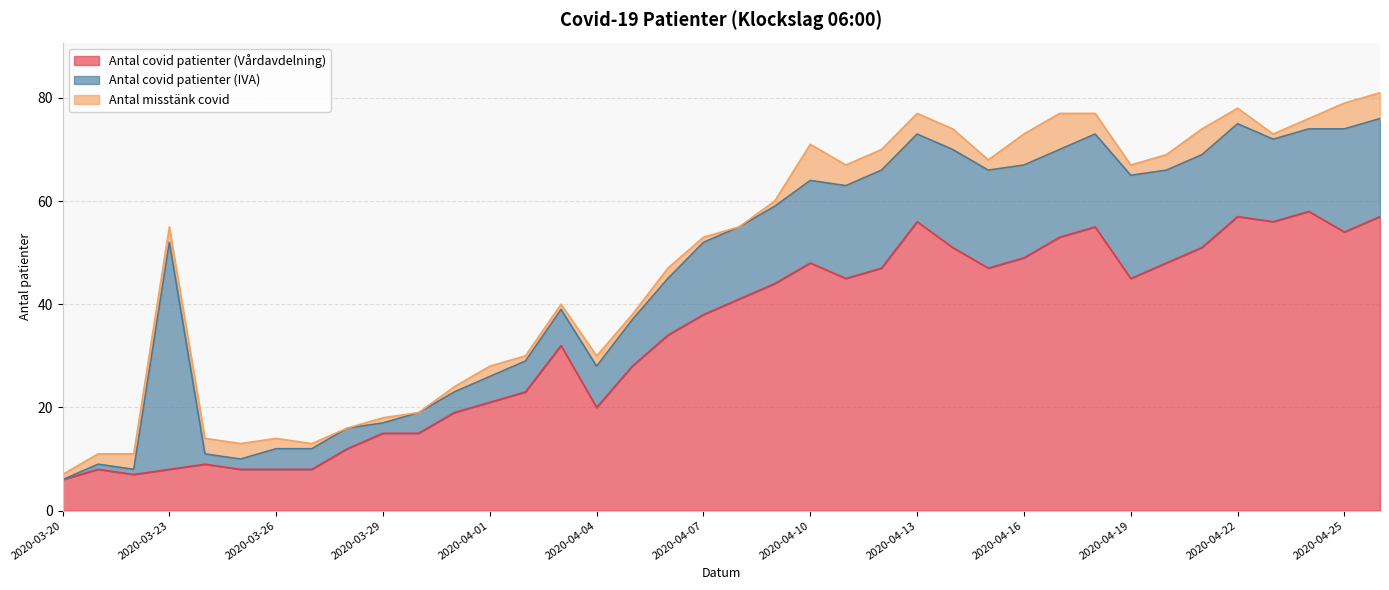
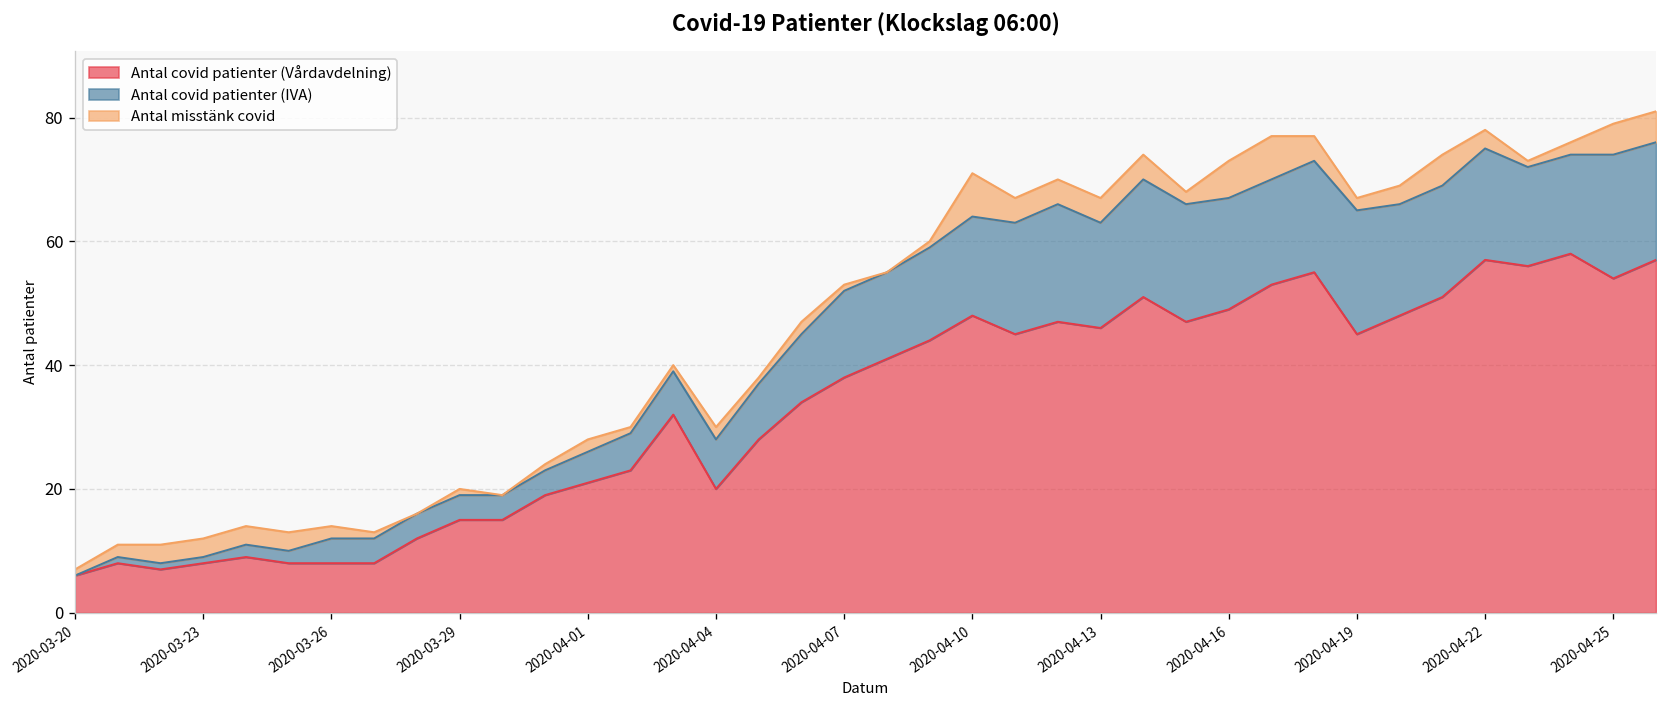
  {
    "Antal covid patienter (Vårdavdelning)": {
      "2020-03-23": 8,
      "2020-03-26": 8,
      "2020-03-29": 15,
      "2020-04-01": 21,
      "2020-04-04": 20,
      "2020-04-07": 38,
      "2020-04-10": 48,
-     "2020-04-13": 56,
+     "2020-04-13": 46,
      "2020-04-16": 49,
      "2020-04-19": 45,
      "2020-04-22": 57,
      "2020-04-25": 54
    },
    "Antal covid patienter (IVA)": {
-     "2020-03-23": 44,
+     "2020-03-23": 1,
      "2020-03-26": 4,
-     "2020-03-29": 2,
+     "2020-03-29": 4,
      "2020-04-01": 5,
      "2020-04-04": 8,
      "2020-04-07": 14,
      "2020-04-10": 16,
      "2020-04-13": 17,
      "2020-04-16": 18,
      "2020-04-19": 20,
      "2020-04-22": 18,
      "2020-04-25": 20
    },
    "Antal misstänk covid": {
      "2020-03-20": 1,
      "2020-03-23": 3,
      "2020-03-26": 2,
      "2020-03-29": 1,
      "2020-04-01": 2,
      "2020-04-04": 2,
      "2020-04-07": 1,
      "2020-04-10": 7,
      "2020-04-13": 4,
      "2020-04-16": 6,
      "2020-04-19": 2,
      "2020-04-22": 3,
      "2020-04-25": 5
    }
  }
